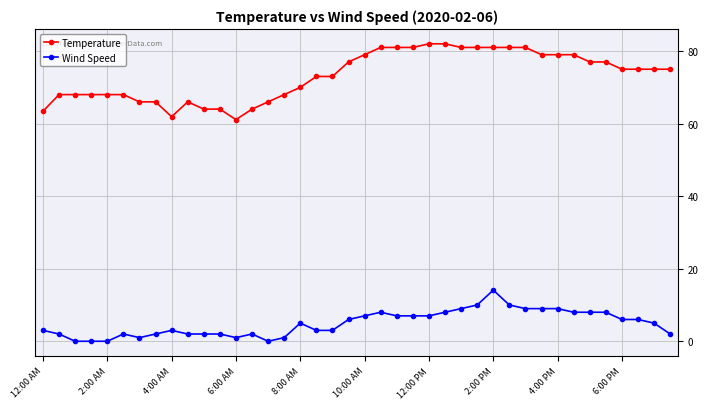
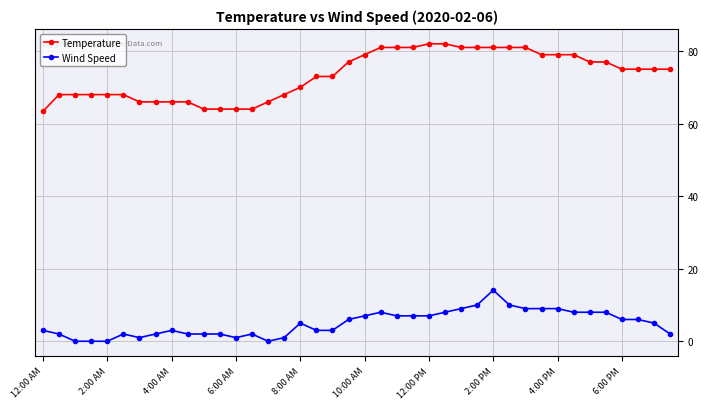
  {
    "Temperature": {
      "12:00 AM": 63,
      "2:00 AM": 68,
-     "4:00 AM": 62,
-     "6:00 AM": 61,
+     "4:00 AM": 66,
+     "6:00 AM": 64,
      "8:00 AM": 70,
      "10:00 AM": 79,
      "12:00 PM": 82,
      "2:00 PM": 81,
      "4:00 PM": 79,
      "6:00 PM": 75
    },
    "Wind Speed": {
      "12:00 AM": 3,
      "2:00 AM": 0,
      "4:00 AM": 3,
      "6:00 AM": 1,
      "8:00 AM": 5,
      "10:00 AM": 7,
      "12:00 PM": 7,
      "2:00 PM": 14,
      "4:00 PM": 9,
      "6:00 PM": 6
    }
  }
